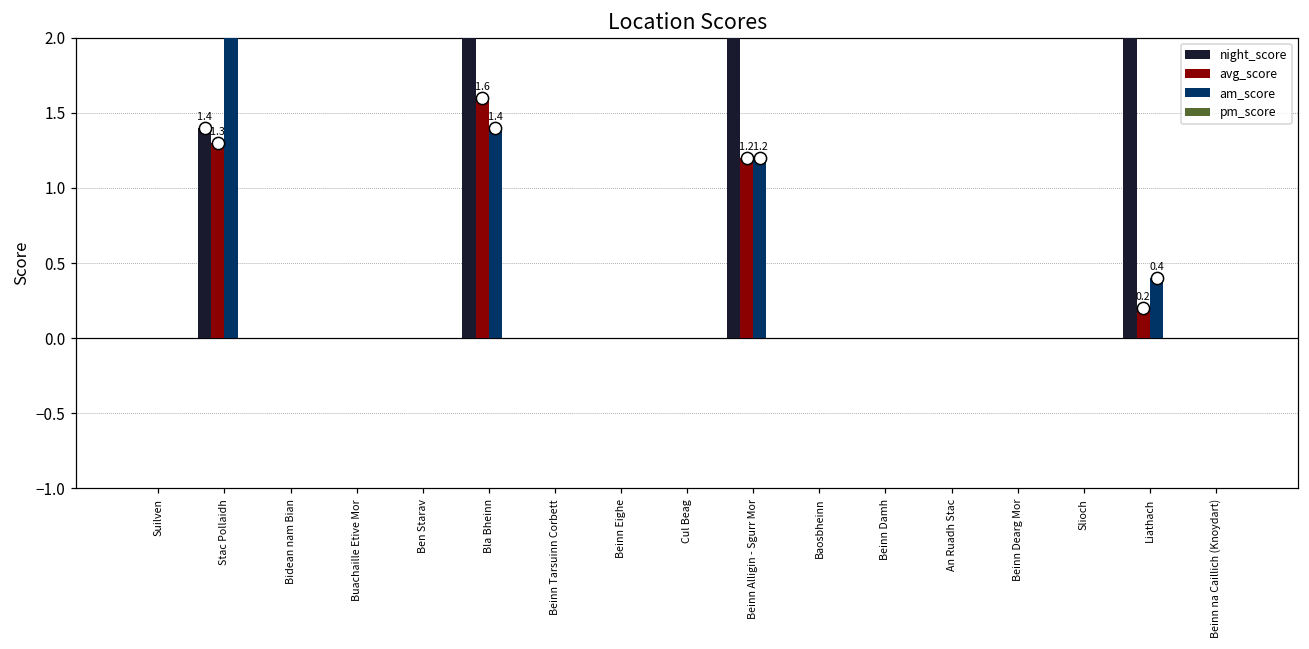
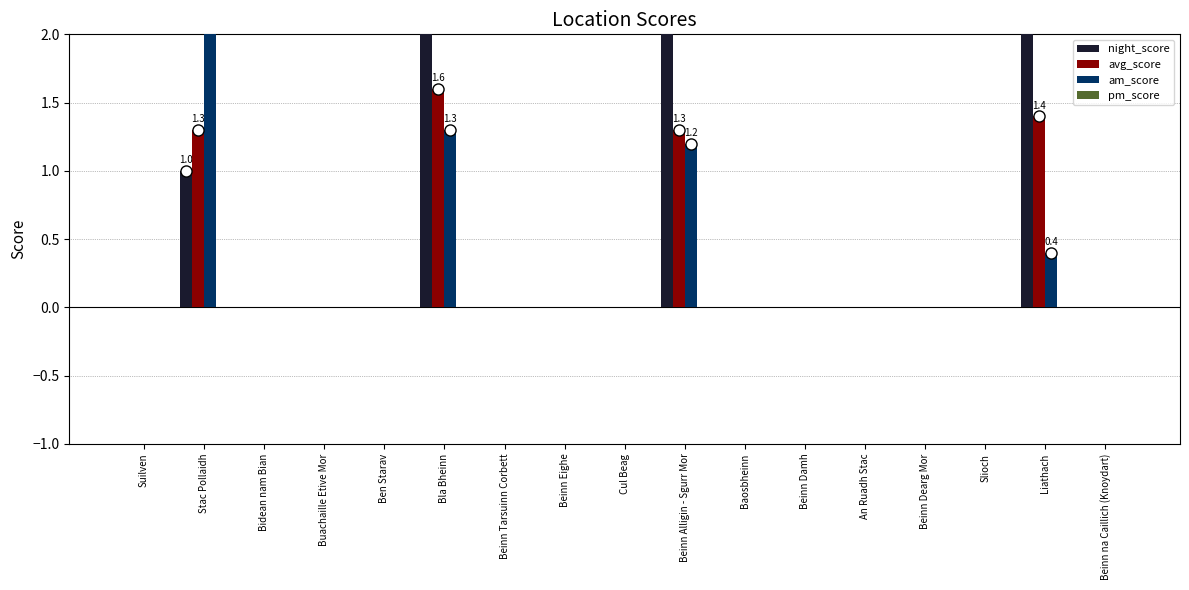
  {
    "night_score": {
-     "Stac Pollaidh": 1.4
+     "Stac Pollaidh": 1.0
    },
    "avg_score": {
      "Stac Pollaidh": 1.3,
      "Bla Bheinn": 1.6,
-     "Beinn Alligin - Sgurr Mor": 1.2,
-     "Liathach": 0.2
+     "Beinn Alligin - Sgurr Mor": 1.3,
+     "Liathach": 1.4
    },
    "am_score": {
-     "Bla Bheinn": 1.4,
+     "Bla Bheinn": 1.3,
      "Beinn Alligin - Sgurr Mor": 1.2,
      "Liathach": 0.4
    },
    "pm_score": {
      "Suilven": 0.00,
      "Stac Pollaidh": 0.00,
      "Bidean nam Bian": 0.00,
      "Buachaille Etive Mor": 0.00,
      "Ben Starav": 0.00,
      "Bla Bheinn": 0.00,
      "Beinn Tarsuinn Corbett": 0.00,
      "Beinn Eighe": 0.00,
      "Cul Beag": 0.00,
      "Beinn Alligin - Sgurr Mor": 0.00,
      "Baosbheinn": 0.00,
      "Beinn Damh": 0.00,
      "An Ruadh Stac": 0.00,
      "Beinn Dearg Mor": 0.00,
      "Slioch": 0.00,
      "Liathach": 0.00,
      "Beinn na Caillich (Knoydart)": 0.00
    }
  }
